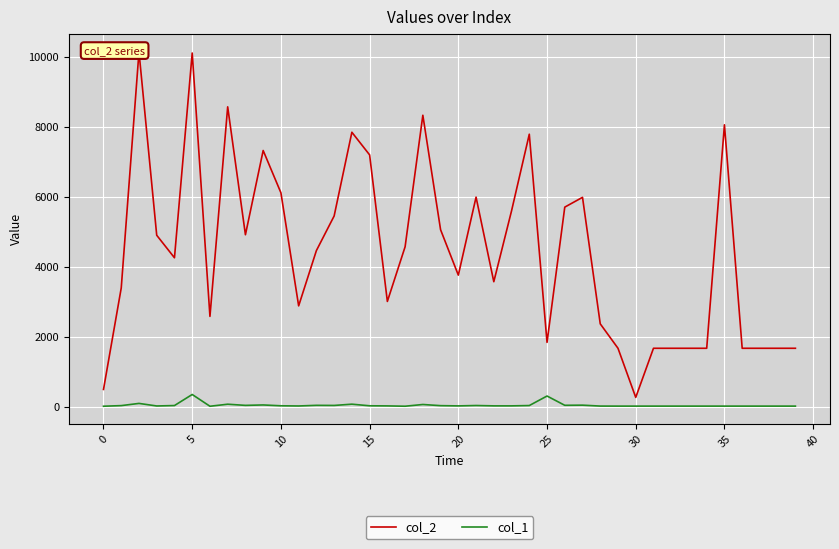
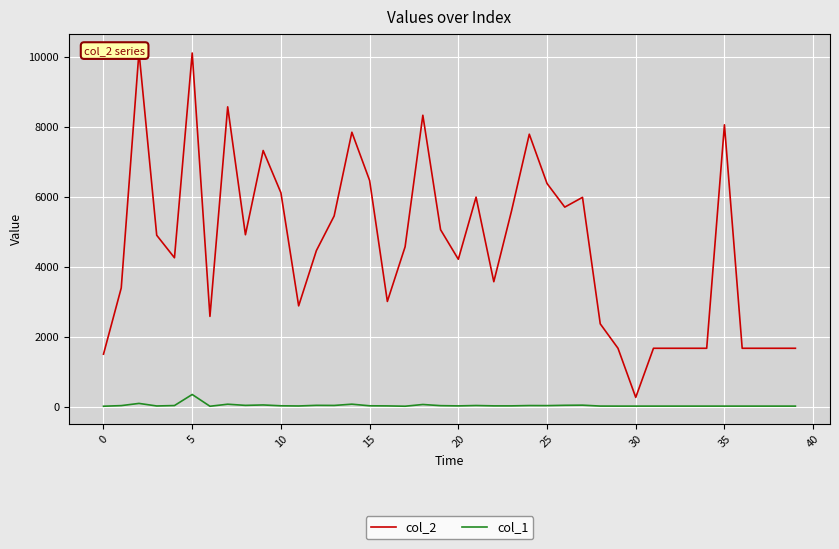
  {
    "col_2": {
-     "0": 500,
+     "0": 1500,
      "5": 10100,
      "10": 6100,
-     "15": 7200,
-     "20": 3800,
-     "25": 1800,
+     "15": 6500,
+     "20": 4200,
+     "25": 6400,
      "30": 300,
      "35": 8100
    },
    "col_1": {
      "0": 0,
      "5": 400,
      "10": 0,
      "15": 0,
      "20": 0,
-     "25": 300,
+     "25": 0,
      "30": 0,
      "35": 0
    }
  }
